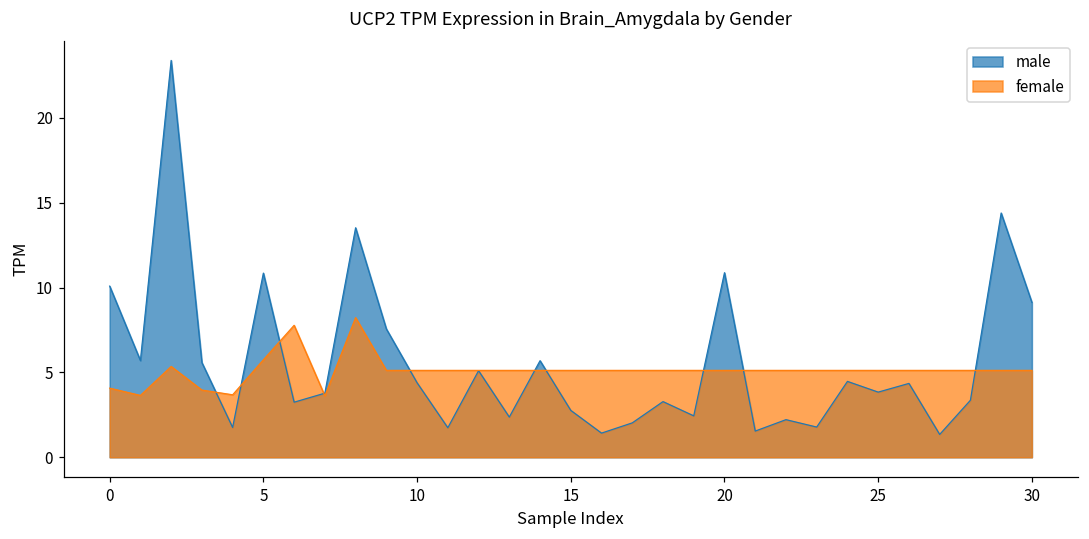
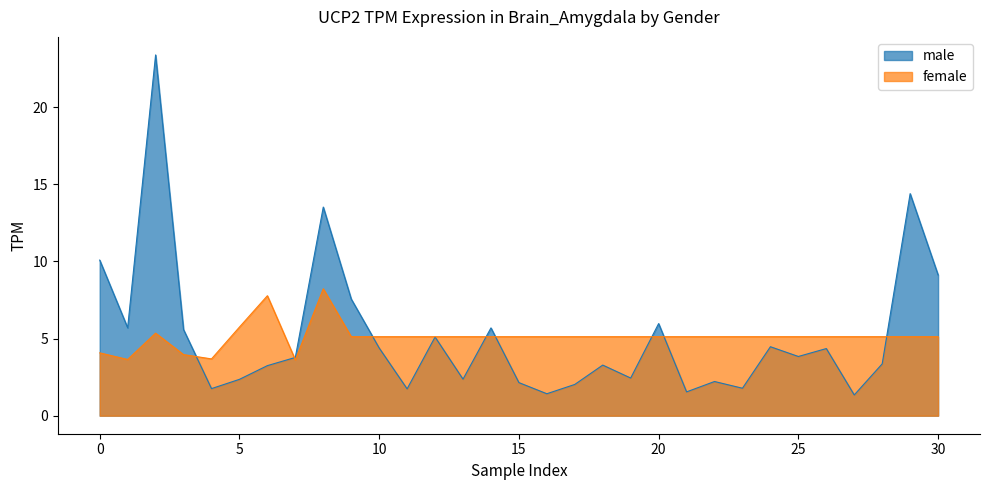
  {
    "male": {
      "0": 10.1,
-     "5": 10.8,
+     "5": 2.4,
      "10": 4.4,
-     "15": 2.8,
-     "20": 10.9,
+     "15": 2.1,
+     "20": 6.0,
      "25": 3.8,
      "30": 9.1
    },
    "female": {
      "0": 4.1,
      "5": 5.7,
      "10": 5.1,
      "15": 5.1,
      "20": 5.1,
      "25": 5.1,
      "30": 5.1
    }
  }
